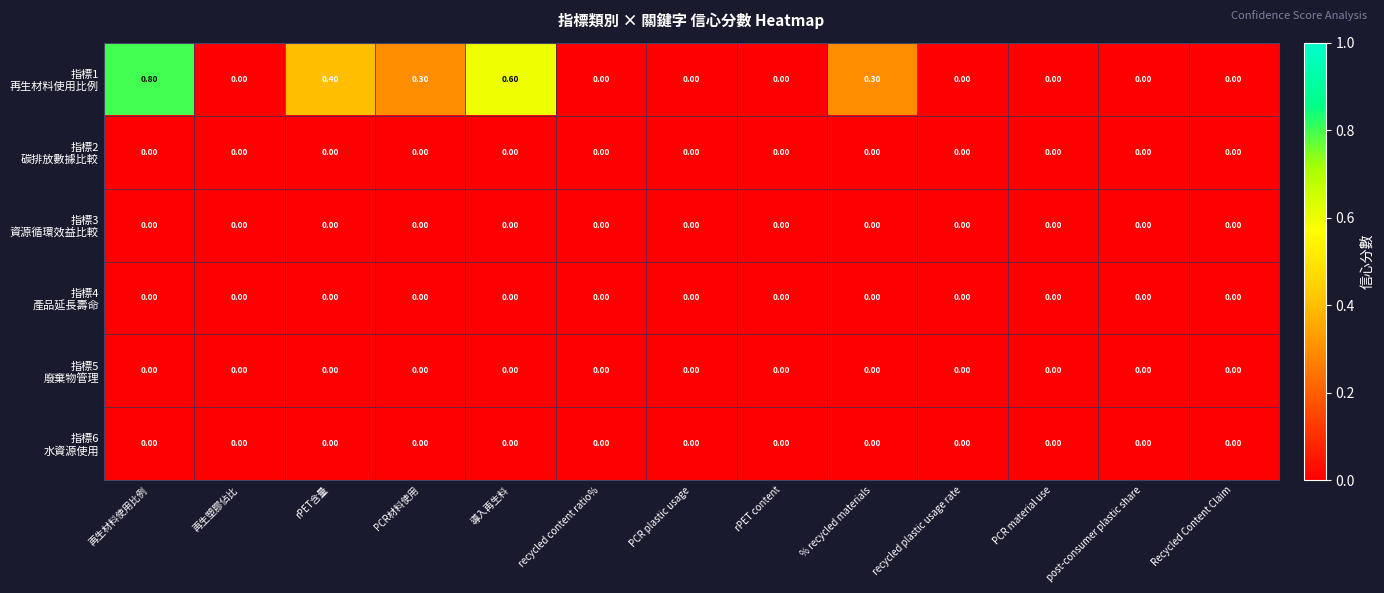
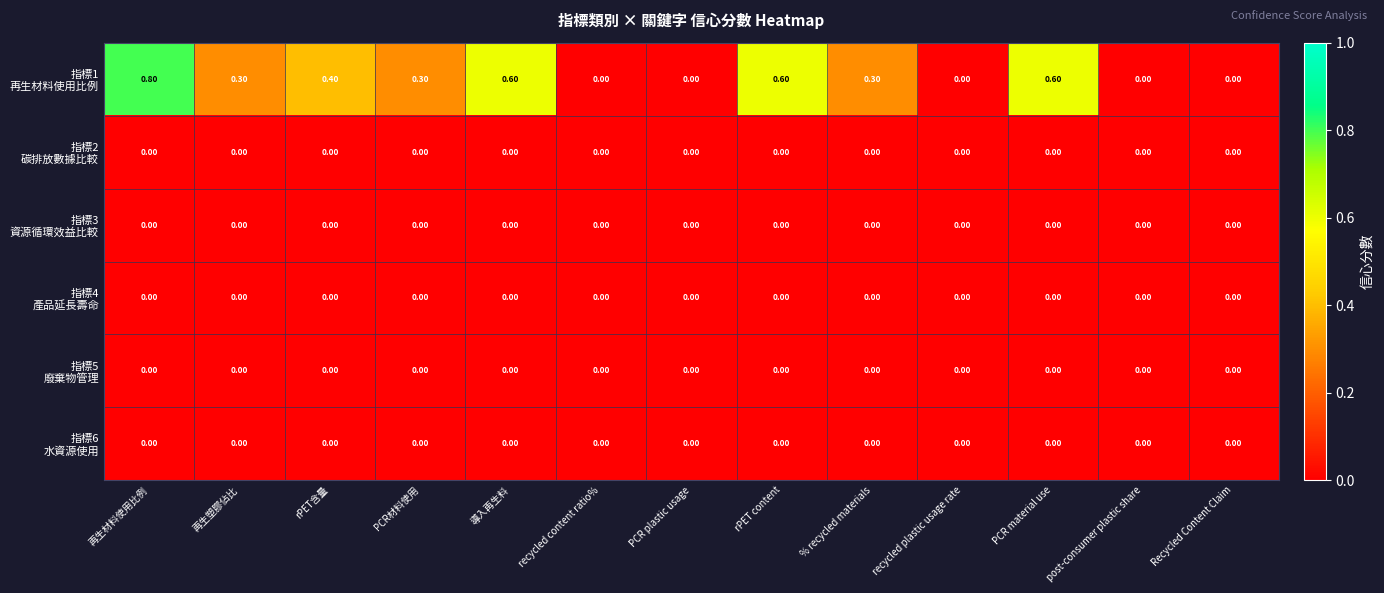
  {
    "指標1 再生材料使用比例": {
      "再生材料使用比例": 0.80,
-     "再生塑膠佔比": 0.00,
+     "再生塑膠佔比": 0.30,
      "rPET含量": 0.40,
      "PCR材料使用": 0.30,
      "導入再生料": 0.60,
      "recycled content ratio%": 0.00,
      "PCR plastic usage": 0.00,
-     "rPET content": 0.00,
+     "rPET content": 0.60,
      "% recycled materials": 0.30,
      "recycled plastic usage rate": 0.00,
-     "PCR material use": 0.00,
+     "PCR material use": 0.60,
      "post-consumer plastic share": 0.00,
      "Recycled Content Claim": 0.00
    },
    "指標2 碳排放數據比較": {
      "再生材料使用比例": 0.00,
      "再生塑膠佔比": 0.00,
      "rPET含量": 0.00,
      "PCR材料使用": 0.00,
      "導入再生料": 0.00,
      "recycled content ratio%": 0.00,
      "PCR plastic usage": 0.00,
      "rPET content": 0.00,
      "% recycled materials": 0.00,
      "recycled plastic usage rate": 0.00,
      "PCR material use": 0.00,
      "post-consumer plastic share": 0.00,
      "Recycled Content Claim": 0.00
    },
    "指標3 資源循環效益比較": {
      "再生材料使用比例": 0.00,
      "再生塑膠佔比": 0.00,
      "rPET含量": 0.00,
      "PCR材料使用": 0.00,
      "導入再生料": 0.00,
      "recycled content ratio%": 0.00,
      "PCR plastic usage": 0.00,
      "rPET content": 0.00,
      "% recycled materials": 0.00,
      "recycled plastic usage rate": 0.00,
      "PCR material use": 0.00,
      "post-consumer plastic share": 0.00,
      "Recycled Content Claim": 0.00
    },
    "指標4 產品延長壽命": {
      "再生材料使用比例": 0.00,
      "再生塑膠佔比": 0.00,
      "rPET含量": 0.00,
      "PCR材料使用": 0.00,
      "導入再生料": 0.00,
      "recycled content ratio%": 0.00,
      "PCR plastic usage": 0.00,
      "rPET content": 0.00,
      "% recycled materials": 0.00,
      "recycled plastic usage rate": 0.00,
      "PCR material use": 0.00,
      "post-consumer plastic share": 0.00,
      "Recycled Content Claim": 0.00
    },
    "指標5 廢棄物管理": {
      "再生材料使用比例": 0.00,
      "再生塑膠佔比": 0.00,
      "rPET含量": 0.00,
      "PCR材料使用": 0.00,
      "導入再生料": 0.00,
      "recycled content ratio%": 0.00,
      "PCR plastic usage": 0.00,
      "rPET content": 0.00,
      "% recycled materials": 0.00,
      "recycled plastic usage rate": 0.00,
      "PCR material use": 0.00,
      "post-consumer plastic share": 0.00,
      "Recycled Content Claim": 0.00
    },
    "指標6 水資源使用": {
      "再生材料使用比例": 0.00,
      "再生塑膠佔比": 0.00,
      "rPET含量": 0.00,
      "PCR材料使用": 0.00,
      "導入再生料": 0.00,
      "recycled content ratio%": 0.00,
      "PCR plastic usage": 0.00,
      "rPET content": 0.00,
      "% recycled materials": 0.00,
      "recycled plastic usage rate": 0.00,
      "PCR material use": 0.00,
      "post-consumer plastic share": 0.00,
      "Recycled Content Claim": 0.00
    }
  }
